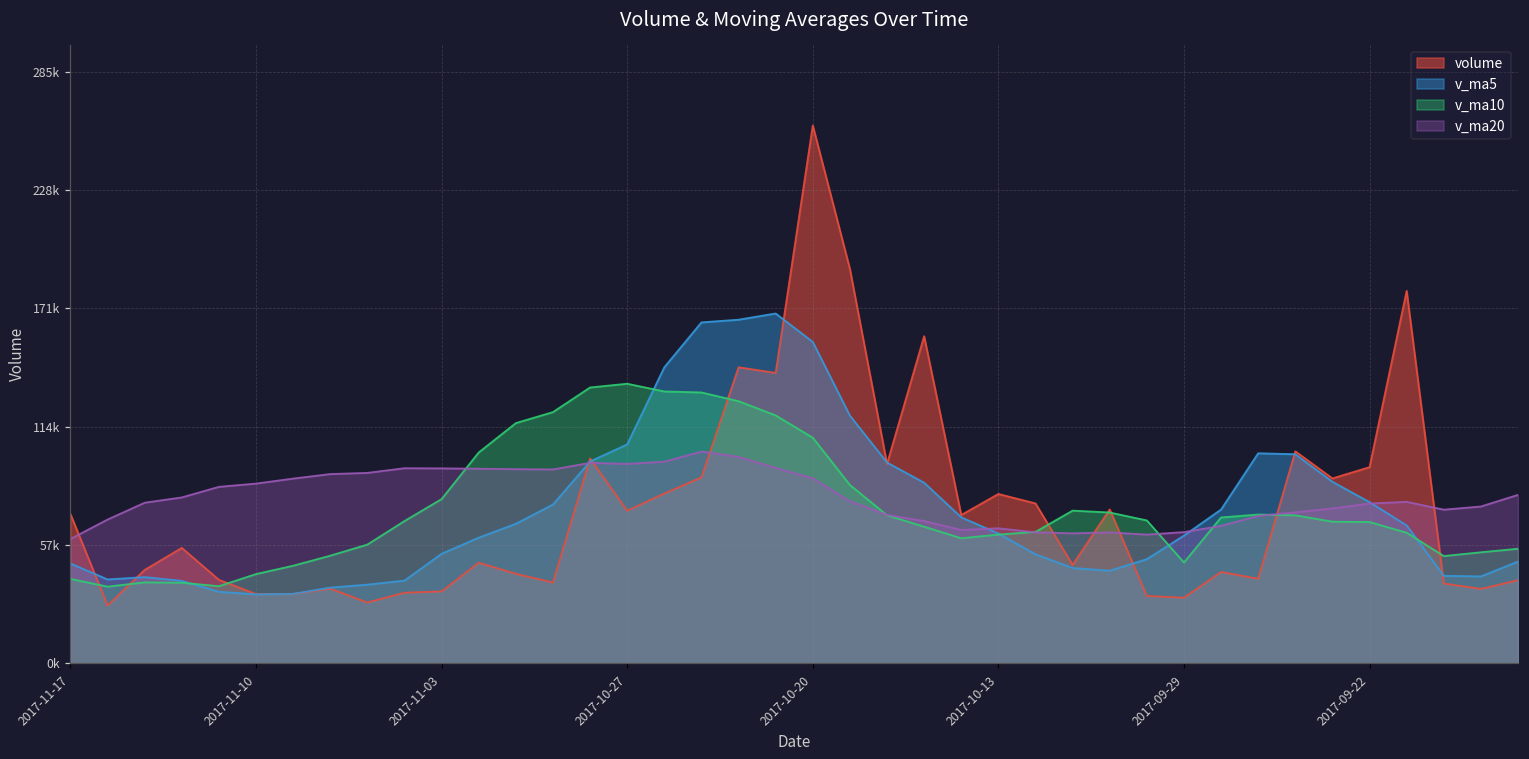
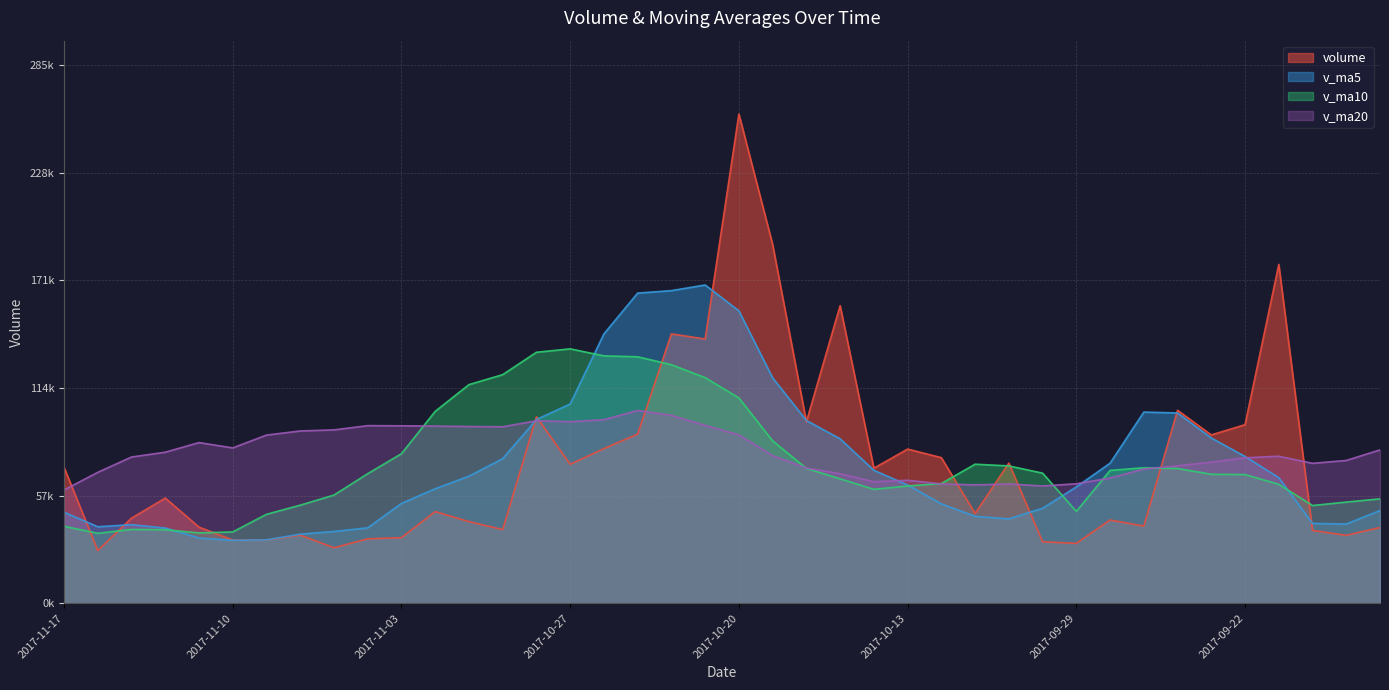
  {
    "volume": {
      "2017-11-17": 72000,
      "2017-11-03": 35000,
      "2017-10-27": 73000,
      "2017-10-20": 259000,
      "2017-10-13": 82000,
      "2017-09-29": 32000,
      "2017-09-22": 94000
    },
    "v_ma5": {
      "2017-11-17": 48000,
      "2017-11-03": 53000,
      "2017-10-27": 105000,
      "2017-10-20": 155000,
      "2017-09-29": 62000
    },
    "v_ma10": {
      "2017-11-17": 41000,
-     "2017-11-10": 43000,
+     "2017-11-10": 38000,
      "2017-11-03": 79000,
      "2017-10-27": 135000,
      "2017-10-20": 109000,
      "2017-09-29": 49000,
      "2017-09-22": 68000
    },
    "v_ma20": {
      "2017-11-17": 60000,
-     "2017-11-10": 87000,
+     "2017-11-10": 82000,
      "2017-11-03": 94000,
      "2017-10-27": 96000,
      "2017-10-20": 89000,
      "2017-10-13": 65000,
      "2017-09-29": 63000
    }
  }
